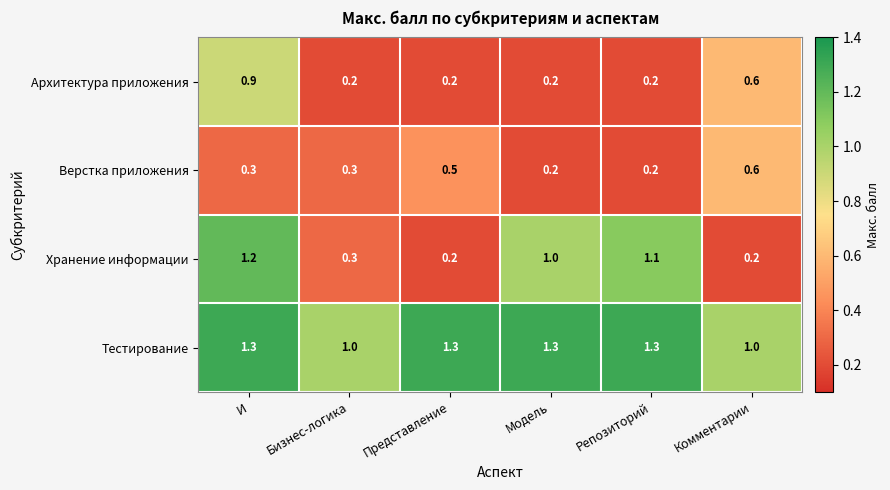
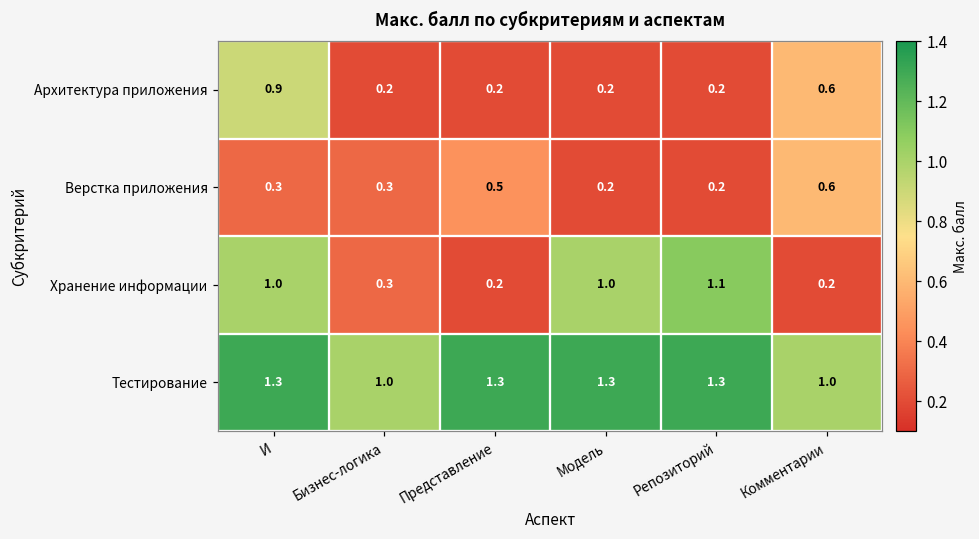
  {
    "Архитектура приложения": {
      "И": 0.9,
      "Бизнес-логика": 0.2,
      "Представление": 0.2,
      "Модель": 0.2,
      "Репозиторий": 0.2,
      "Комментарии": 0.6
    },
    "Верстка приложения": {
      "И": 0.3,
      "Бизнес-логика": 0.3,
      "Представление": 0.5,
      "Модель": 0.2,
      "Репозиторий": 0.2,
      "Комментарии": 0.6
    },
    "Хранение информации": {
-     "И": 1.2,
+     "И": 1.0,
      "Бизнес-логика": 0.3,
      "Представление": 0.2,
      "Модель": 1.0,
      "Репозиторий": 1.1,
      "Комментарии": 0.2
    },
    "Тестирование": {
      "И": 1.3,
      "Бизнес-логика": 1.0,
      "Представление": 1.3,
      "Модель": 1.3,
      "Репозиторий": 1.3,
      "Комментарии": 1.0
    }
  }
